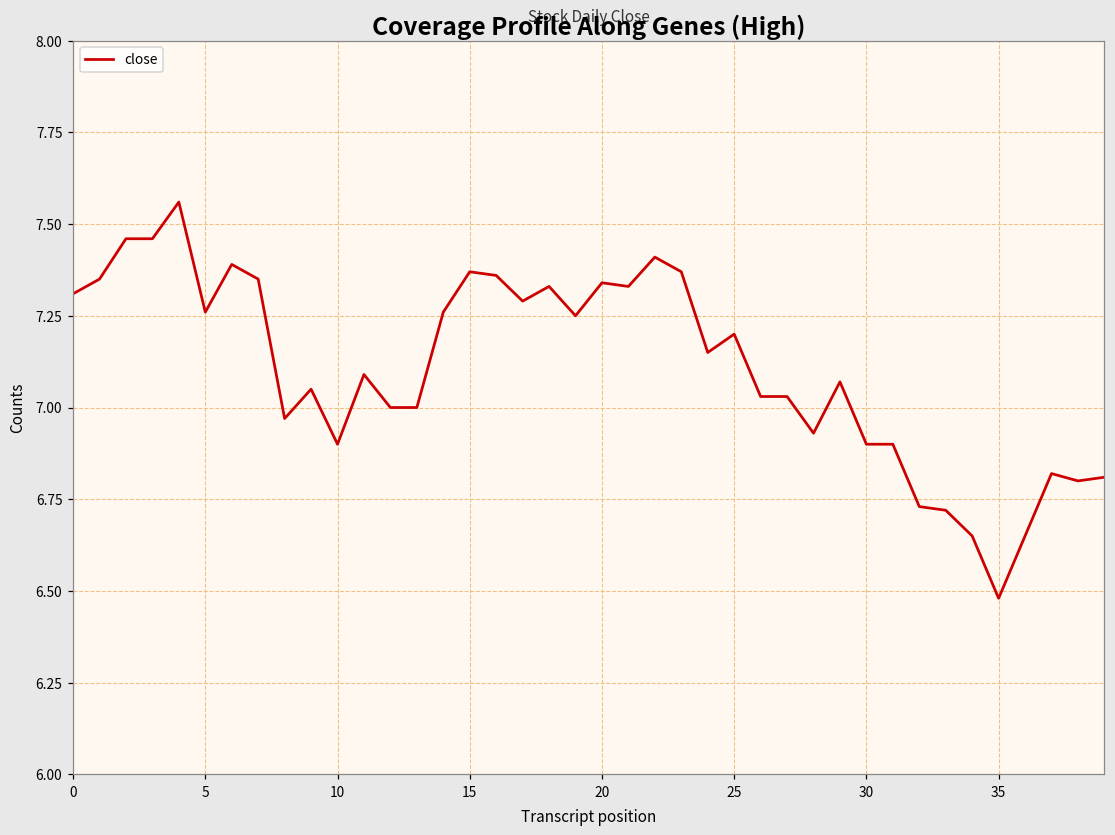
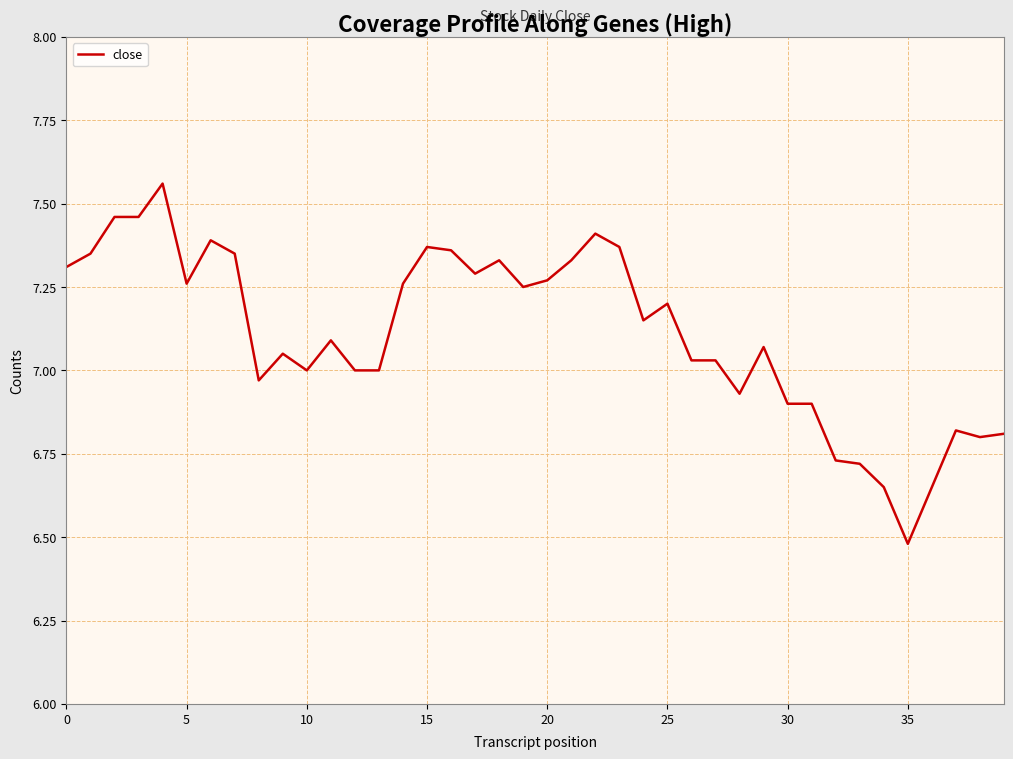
  {
    "0": 7.31,
    "5": 7.26,
-   "10": 6.9,
+   "10": 7.0,
    "15": 7.37,
-   "20": 7.34,
+   "20": 7.27,
    "25": 7.20,
    "30": 6.90,
    "35": 6.48
  }
